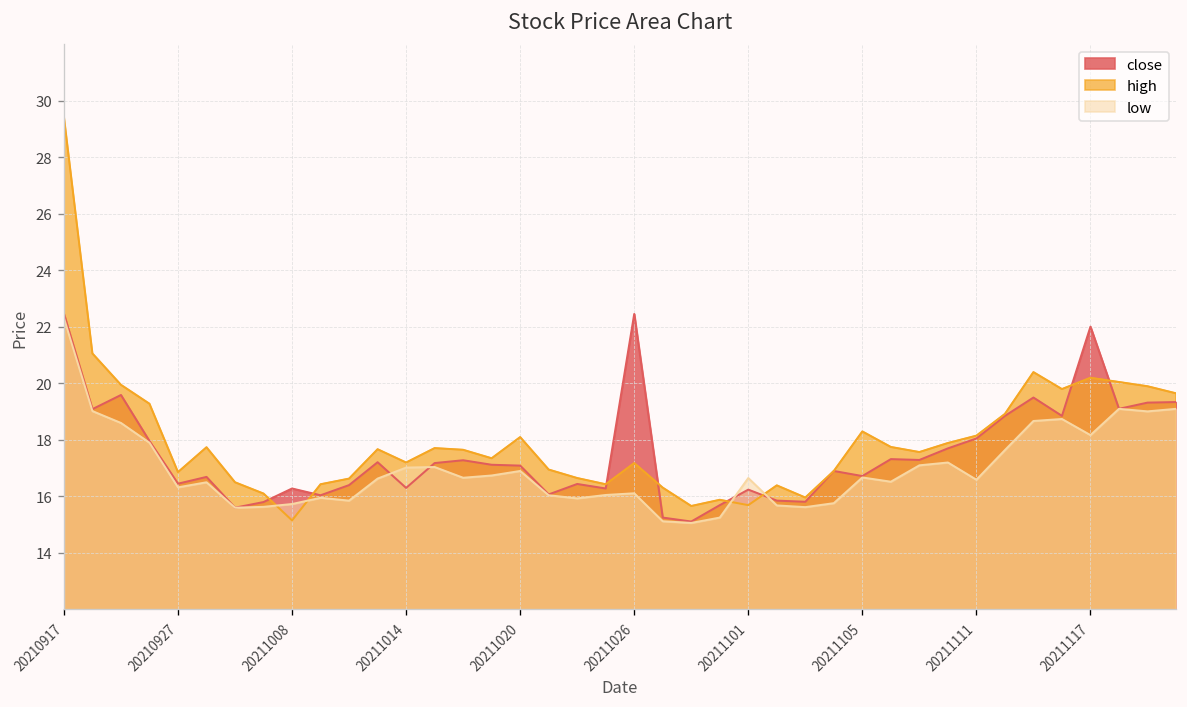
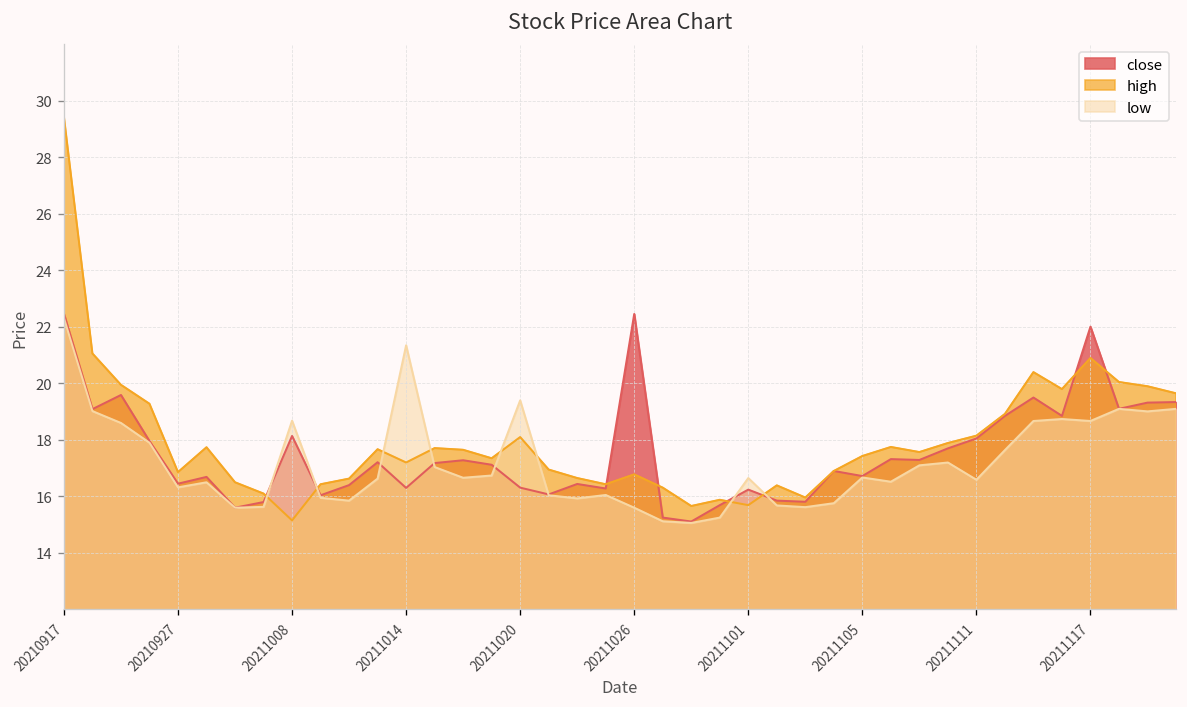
  {
    "close": {
      "20210917": 22.5,
      "20210927": 16.5,
-     "20211008": 16.3,
+     "20211008": 18.1,
      "20211014": 16.3,
-     "20211020": 17.1,
+     "20211020": 16.3,
      "20211026": 22.5,
      "20211101": 16.2,
      "20211117": 22.0
    },
    "high": {
      "20210917": 29.4,
      "20210927": 16.9,
      "20211008": 15.2,
      "20211014": 17.2,
      "20211020": 18.1,
-     "20211026": 17.2,
+     "20211026": 16.8,
      "20211101": 15.7,
-     "20211105": 18.3,
-     "20211117": 20.2
+     "20211105": 17.4,
+     "20211117": 20.9
    },
    "low": {
      "20210917": 22.3,
      "20210927": 16.3,
-     "20211008": 15.7,
-     "20211014": 17.0,
-     "20211020": 16.9,
-     "20211026": 16.1,
+     "20211008": 18.7,
+     "20211014": 21.4,
+     "20211020": 19.4,
+     "20211026": 15.6,
      "20211101": 16.7,
      "20211111": 16.6,
-     "20211117": 18.2
+     "20211117": 18.7
    }
  }
